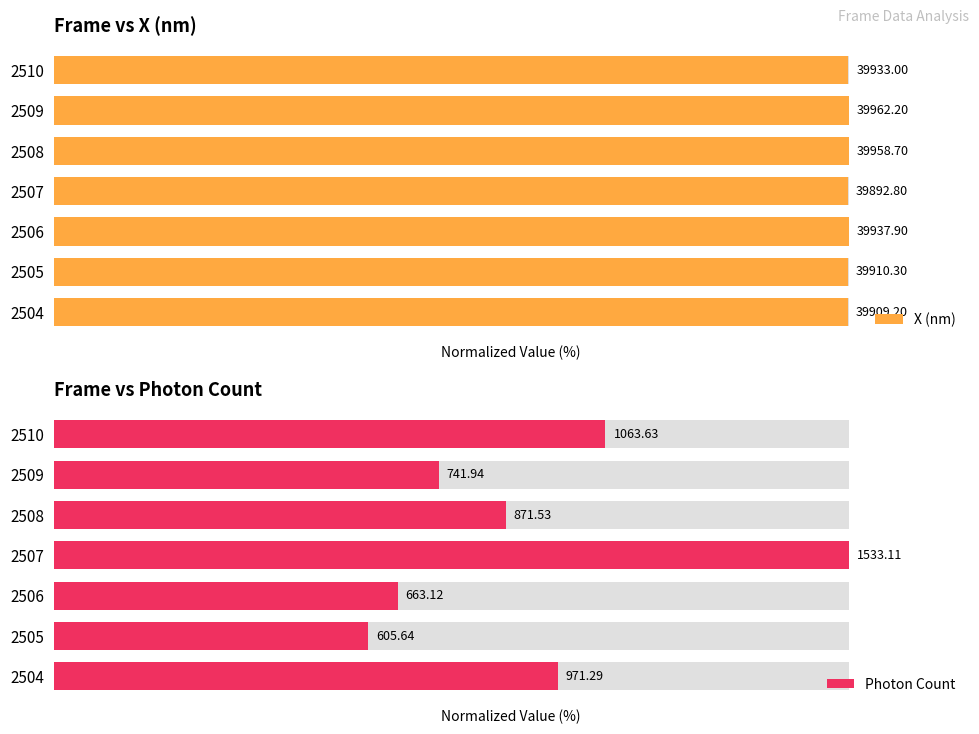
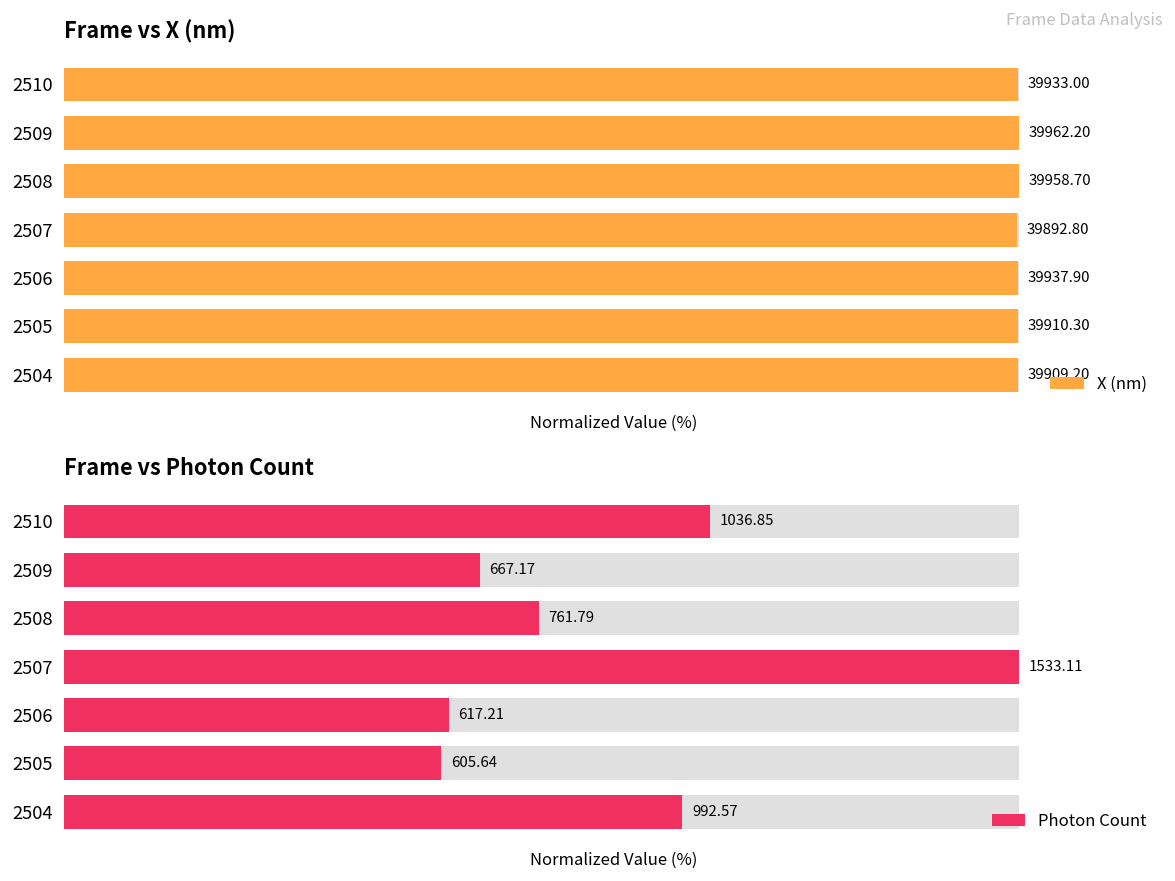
  {
    "Frame vs Photon Count": {
      "Photon Count": {
-       "2510": 1063.63,
-       "2509": 741.94,
-       "2508": 871.53,
-       "2506": 663.12,
-       "2504": 971.29
+       "2510": 1036.85,
+       "2509": 667.17,
+       "2508": 761.79,
+       "2506": 617.21,
+       "2504": 992.57
      }
    }
  }
